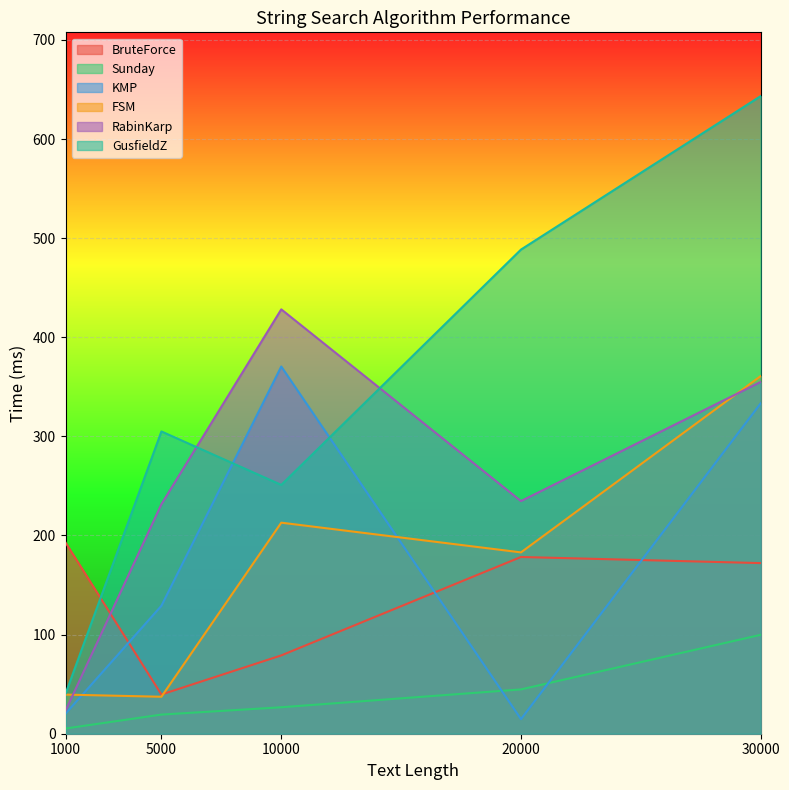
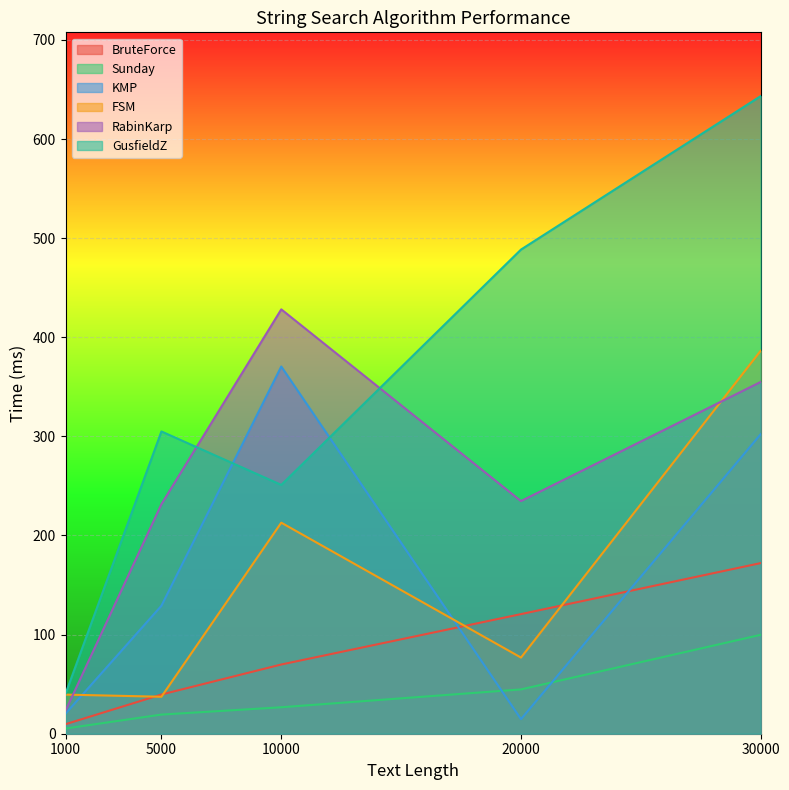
  {
    "BruteForce": {
-     "1000": 190,
-     "10000": 80,
-     "20000": 180,
+     "1000": 10,
+     "10000": 70,
+     "20000": 120,
      "30000": 170
    },
    "KMP": {
      "1000": 20,
      "5000": 130,
      "10000": 370,
      "20000": 10,
-     "30000": 330
+     "30000": 300
    },
    "FSM": {
      "10000": 210,
-     "20000": 180,
-     "30000": 360
+     "20000": 80,
+     "30000": 390
    },
    "RabinKarp": {
      "1000": 20,
      "5000": 230,
      "10000": 430,
      "20000": 230,
      "30000": 350
    }
  }
